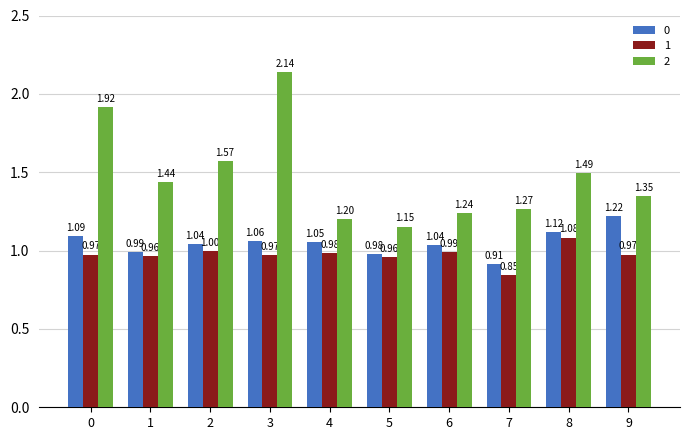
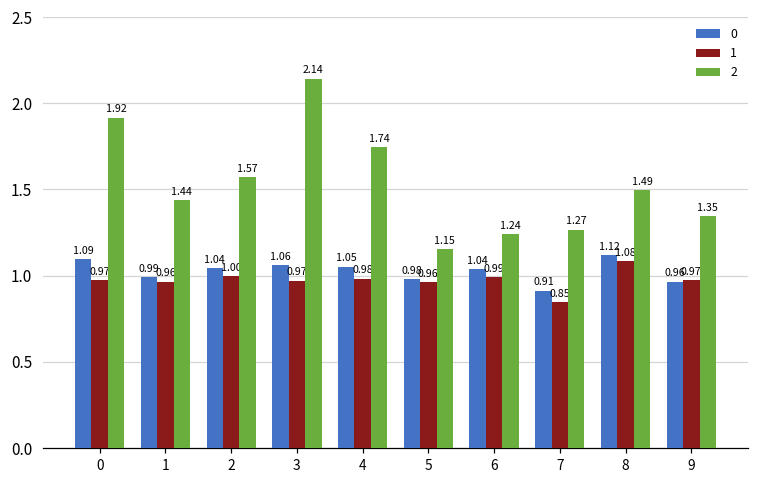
  {
    "0": {
      "0": 1.09,
      "1": 0.99,
      "2": 1.04,
      "3": 1.06,
      "4": 1.05,
      "6": 1.04,
      "7": 0.91,
      "8": 1.12,
-     "9": 1.22
+     "9": 0.96
    },
    "1": {
      "0": 0.97,
      "1": 0.96,
      "2": 1.00,
      "3": 0.97,
      "4": 0.98,
      "6": 0.99,
      "7": 0.85,
      "8": 1.08
    },
    "2": {
      "0": 1.92,
      "1": 1.44,
      "2": 1.57,
      "3": 2.14,
-     "4": 1.20,
+     "4": 1.74,
      "5": 1.15,
      "6": 1.24,
      "7": 1.27,
      "8": 1.49,
      "9": 1.35
    }
  }
